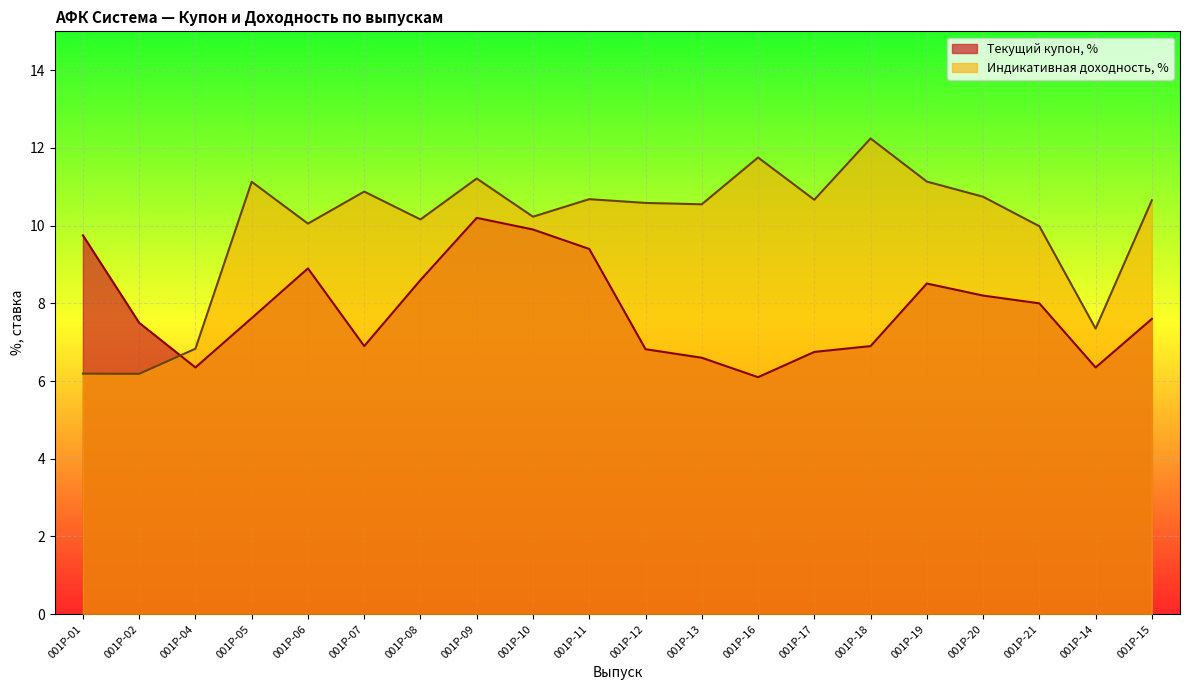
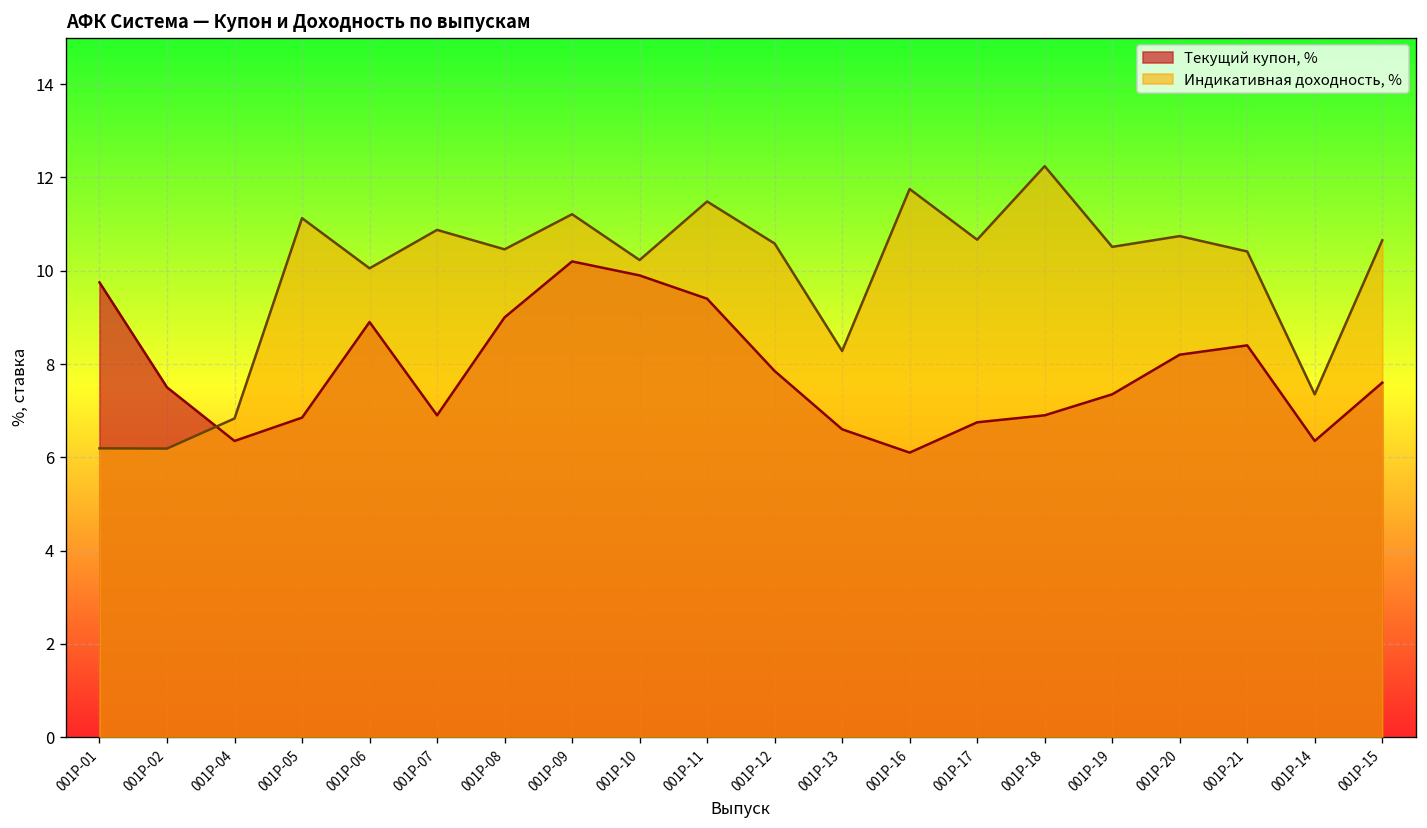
  {
    "Текущий купон, %": {
      "001P-01": 9.8,
      "001P-02": 7.5,
      "001P-04": 6.4,
-     "001P-05": 7.6,
+     "001P-05": 6.9,
      "001P-06": 8.9,
      "001P-07": 6.9,
-     "001P-08": 8.6,
+     "001P-08": 9.0,
      "001P-09": 10.2,
      "001P-10": 9.9,
      "001P-11": 9.4,
-     "001P-12": 6.8,
+     "001P-12": 7.9,
      "001P-13": 6.6,
      "001P-16": 6.1,
      "001P-17": 6.8,
      "001P-18": 6.9,
-     "001P-19": 8.5,
+     "001P-19": 7.4,
      "001P-20": 8.2,
-     "001P-21": 8.0,
+     "001P-21": 8.4,
      "001P-14": 6.4,
      "001P-15": 7.6
    },
    "Индикативная доходность, %": {
      "001P-01": 6.2,
      "001P-02": 6.2,
      "001P-04": 6.8,
      "001P-05": 11.1,
      "001P-06": 10.1,
      "001P-07": 10.9,
-     "001P-08": 10.2,
+     "001P-08": 10.5,
      "001P-09": 11.2,
      "001P-10": 10.2,
-     "001P-11": 10.7,
+     "001P-11": 11.5,
      "001P-12": 10.6,
-     "001P-13": 10.5,
+     "001P-13": 8.3,
      "001P-16": 11.8,
      "001P-17": 10.7,
      "001P-18": 12.2,
-     "001P-19": 11.1,
+     "001P-19": 10.5,
      "001P-20": 10.7,
-     "001P-21": 10.0,
+     "001P-21": 10.4,
      "001P-14": 7.3,
      "001P-15": 10.7
    }
  }
